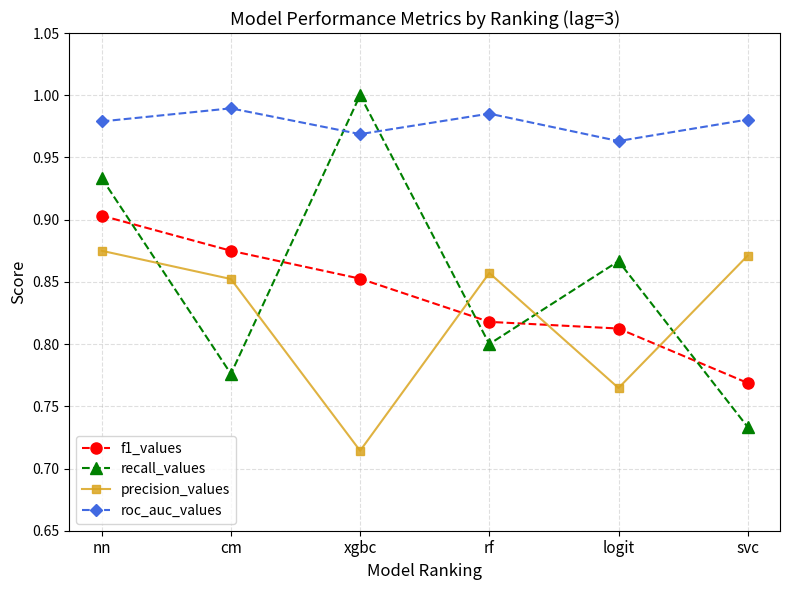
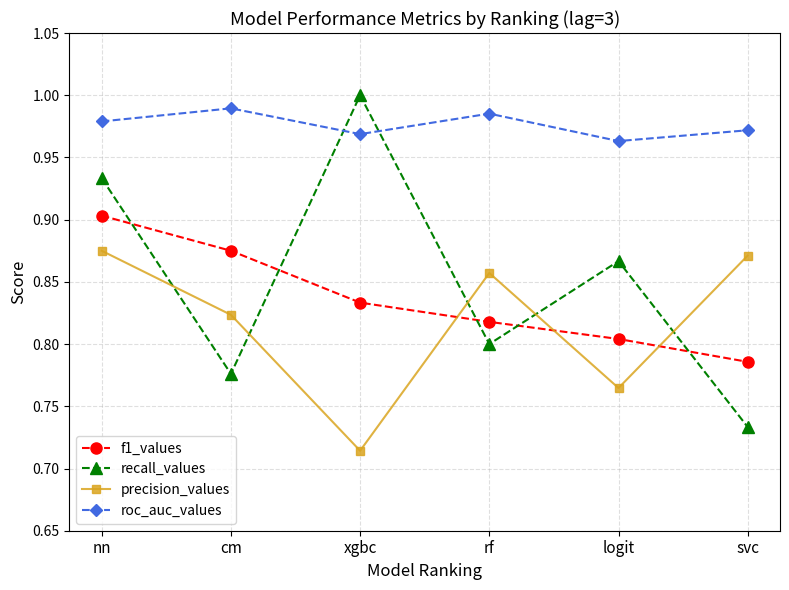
  {
    "f1_values": {
      "nn": 0.903,
      "cm": 0.875,
-     "xgbc": 0.853,
+     "xgbc": 0.833,
      "rf": 0.818,
-     "logit": 0.813,
-     "svc": 0.769
+     "logit": 0.804,
+     "svc": 0.786
    },
    "recall_values": {
      "nn": 0.933,
      "cm": 0.776,
      "xgbc": 1.000,
      "rf": 0.800,
      "logit": 0.867,
      "svc": 0.733
    },
    "precision_values": {
      "nn": 0.875,
-     "cm": 0.852,
+     "cm": 0.824,
      "xgbc": 0.714,
      "rf": 0.857,
      "logit": 0.765,
      "svc": 0.871
    },
    "roc_auc_values": {
      "nn": 0.979,
      "cm": 0.989,
      "xgbc": 0.969,
      "rf": 0.985,
      "logit": 0.963,
-     "svc": 0.980
+     "svc": 0.972
    }
  }
